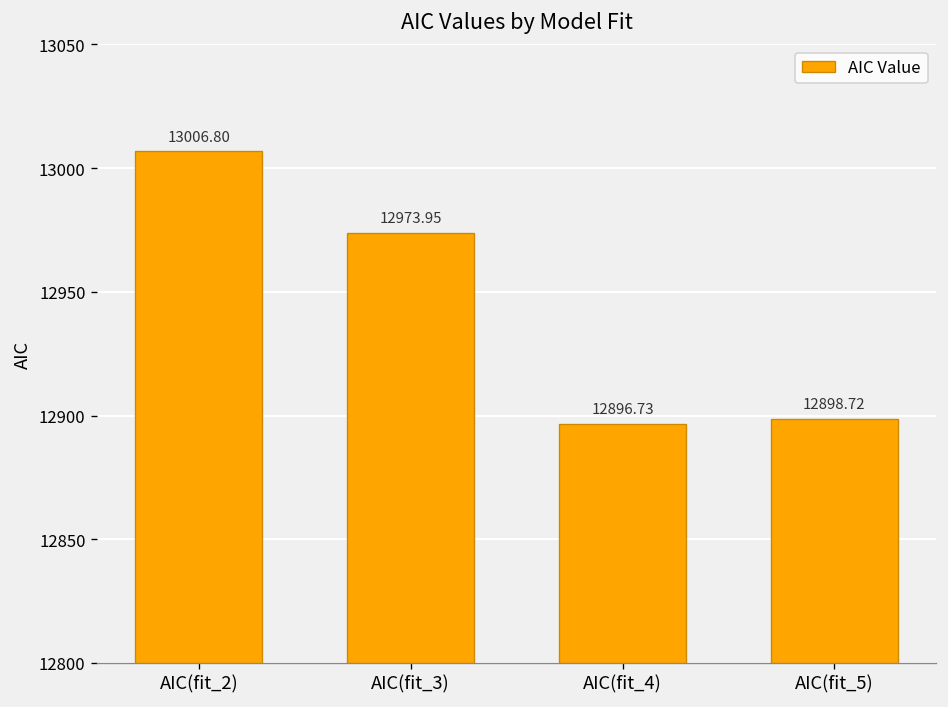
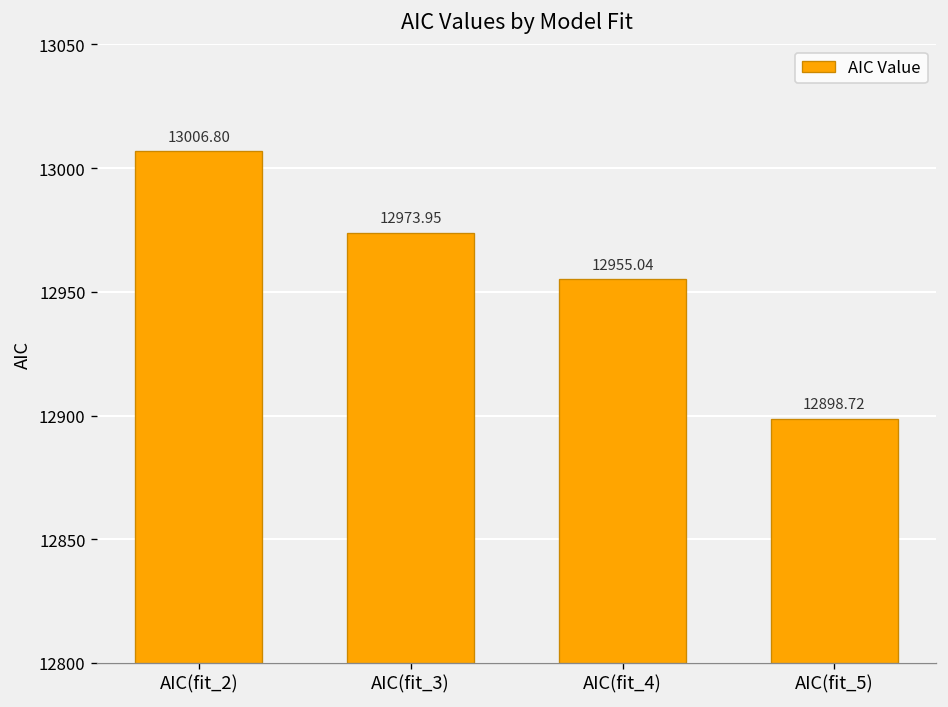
  {
    "AIC(fit_2)": 13006.80,
    "AIC(fit_3)": 12973.95,
-   "AIC(fit_4)": 12896.73,
+   "AIC(fit_4)": 12955.04,
    "AIC(fit_5)": 12898.72
  }
